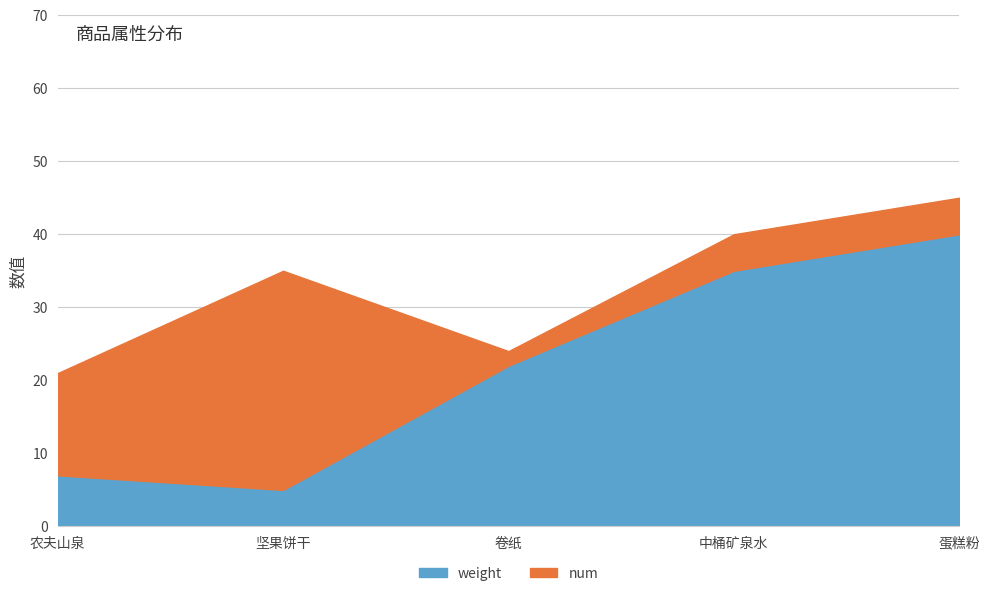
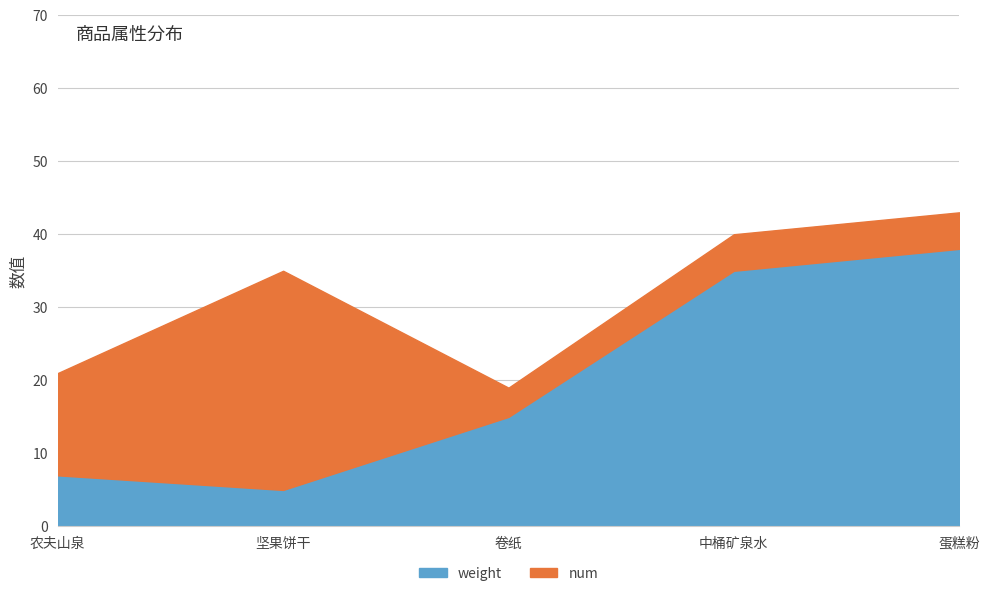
  {
    "weight": {
      "农夫山泉": 7,
      "坚果饼干": 5,
-     "卷纸": 22,
+     "卷纸": 15,
      "中桶矿泉水": 35,
-     "蛋糕粉": 40
+     "蛋糕粉": 38
    },
    "num": {
      "农夫山泉": 14,
      "坚果饼干": 30,
-     "卷纸": 2,
+     "卷纸": 4,
      "中桶矿泉水": 5,
      "蛋糕粉": 5
    }
  }
